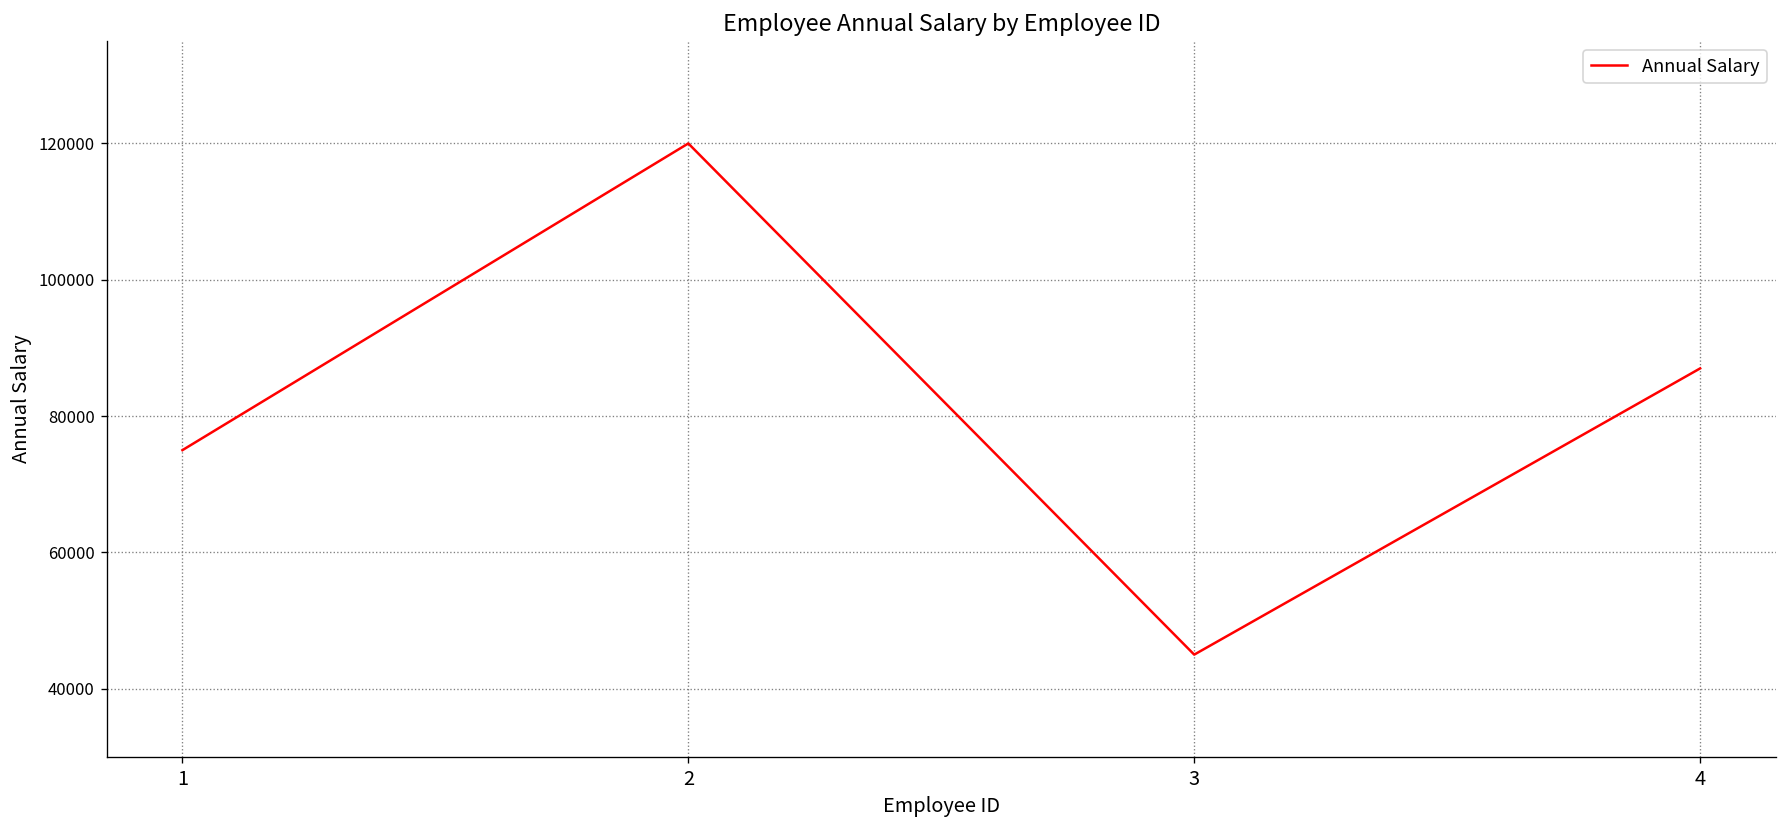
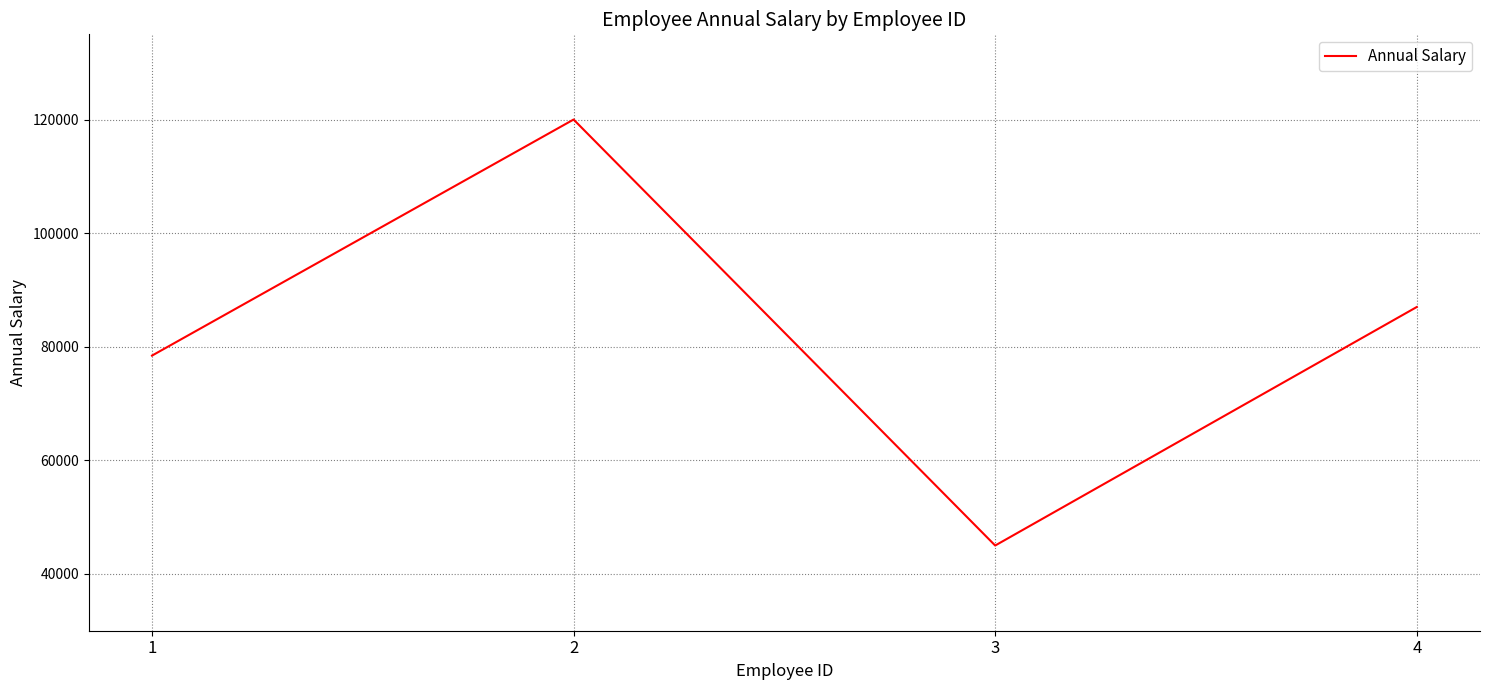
  {
-   "1": 75000,
+   "1": 78000,
    "2": 120000,
    "3": 45000,
    "4": 87000
  }
